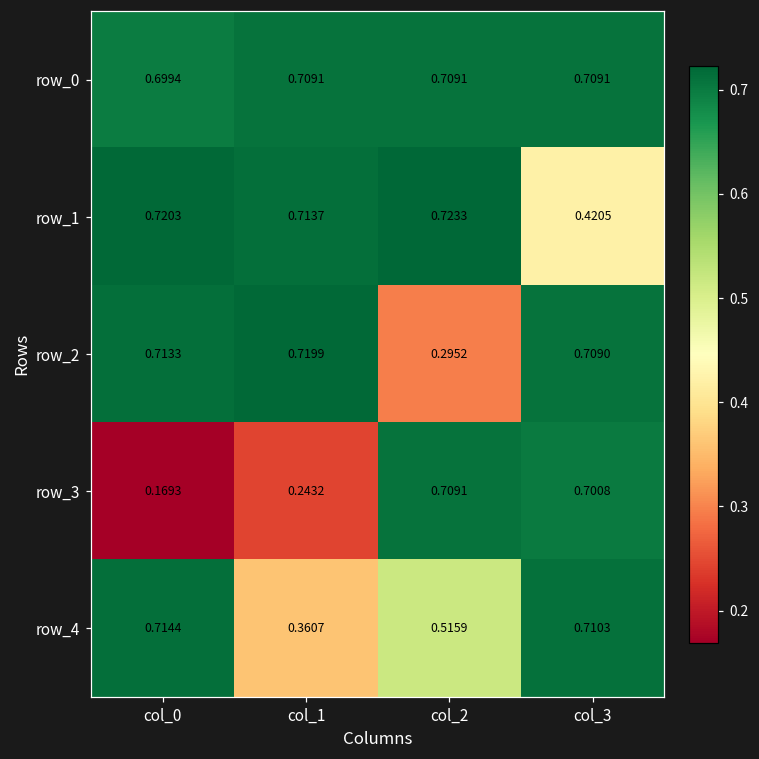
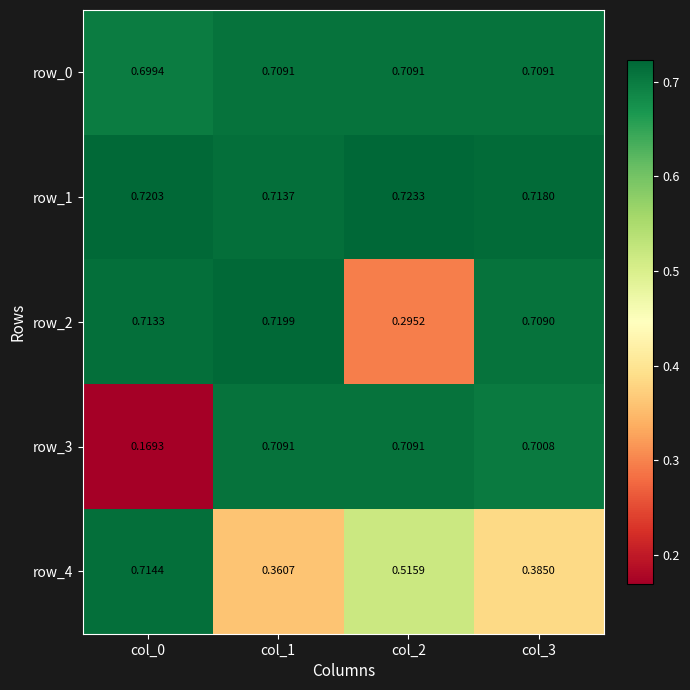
  {
    "row_0": {
      "col_0": 0.6994,
      "col_1": 0.7091,
      "col_2": 0.7091,
      "col_3": 0.7091
    },
    "row_1": {
      "col_0": 0.7203,
      "col_1": 0.7137,
      "col_2": 0.7233,
-     "col_3": 0.4205
+     "col_3": 0.7180
    },
    "row_2": {
      "col_0": 0.7133,
      "col_1": 0.7199,
      "col_2": 0.2952,
      "col_3": 0.7090
    },
    "row_3": {
      "col_0": 0.1693,
-     "col_1": 0.2432,
+     "col_1": 0.7091,
      "col_2": 0.7091,
      "col_3": 0.7008
    },
    "row_4": {
      "col_0": 0.7144,
      "col_1": 0.3607,
      "col_2": 0.5159,
-     "col_3": 0.7103
+     "col_3": 0.3850
    }
  }
